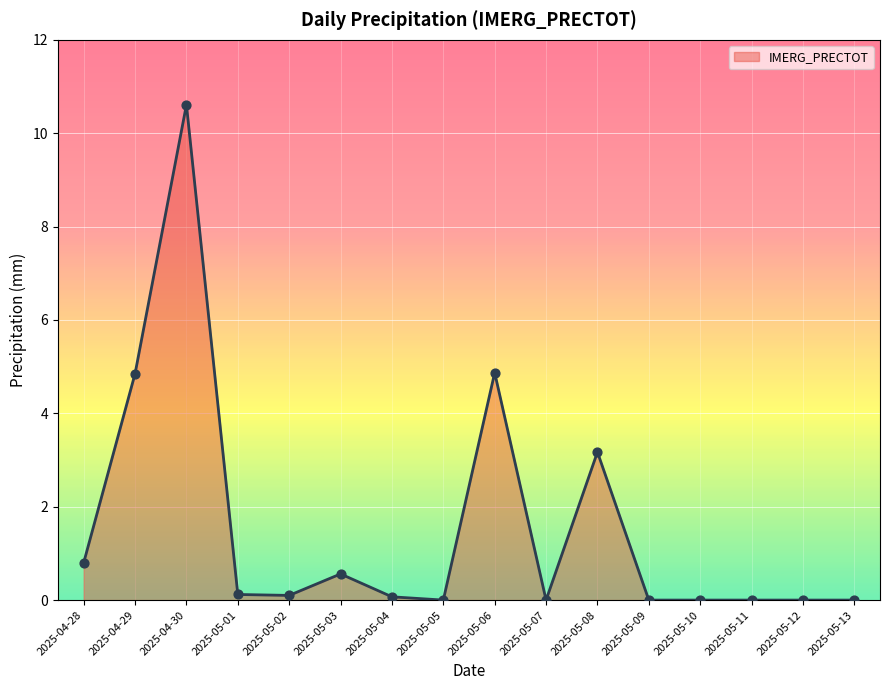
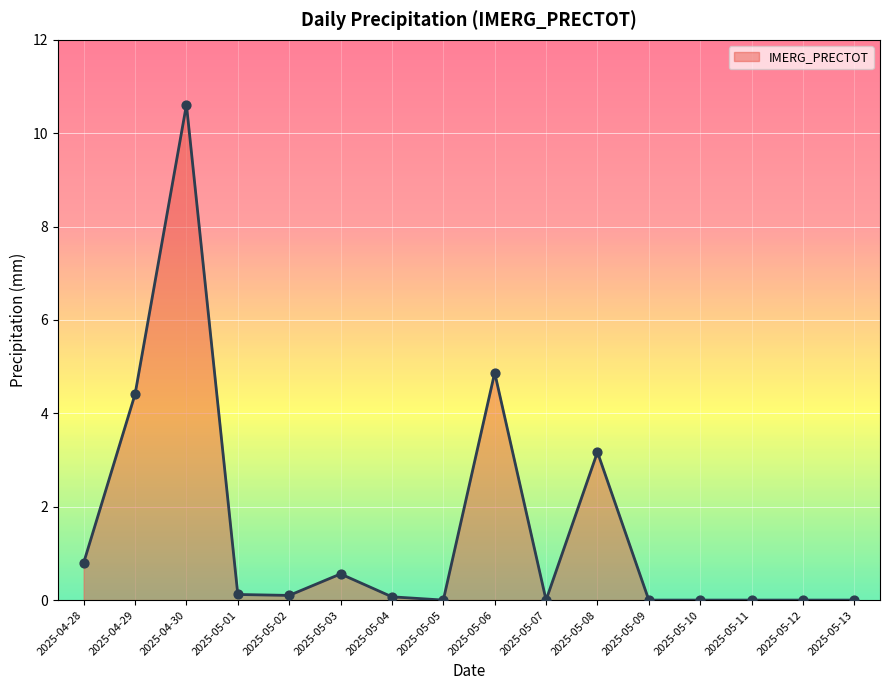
  {
    "2025-04-28": 0.8,
-   "2025-04-29": 4.9,
+   "2025-04-29": 4.4,
    "2025-04-30": 10.6,
    "2025-05-01": 0.1,
    "2025-05-02": 0.1,
    "2025-05-03": 0.6,
    "2025-05-04": 0.1,
    "2025-05-05": 0.0,
    "2025-05-06": 4.9,
    "2025-05-07": 0.0,
    "2025-05-08": 3.2,
    "2025-05-09": 0.0,
    "2025-05-10": 0.0,
    "2025-05-11": 0.0,
    "2025-05-12": 0.0,
    "2025-05-13": 0.0
  }
